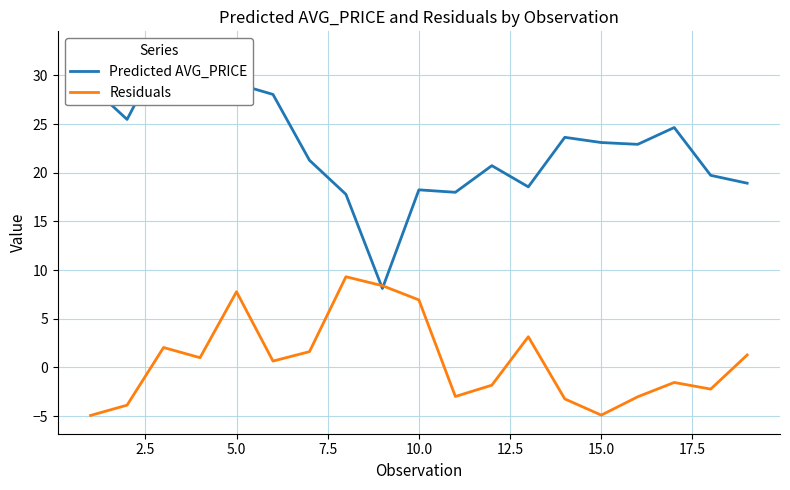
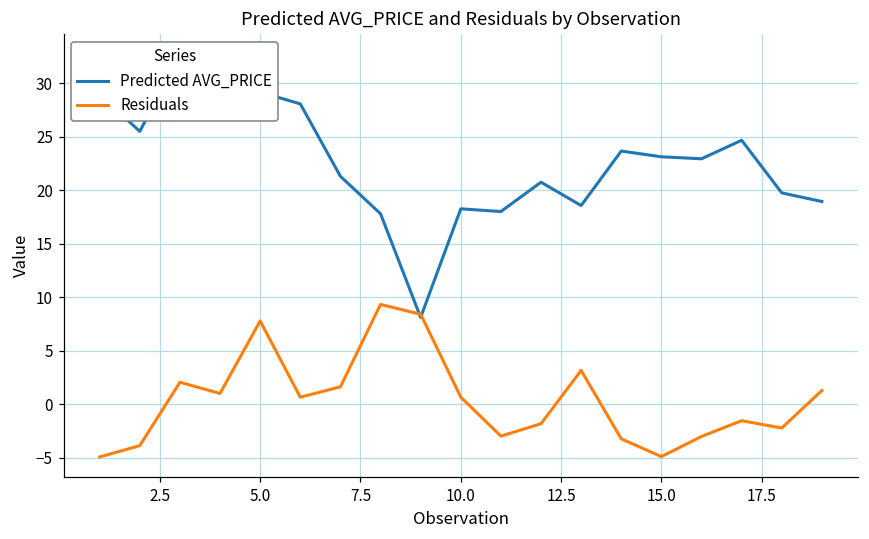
  {
    "Predicted AVG_PRICE": {
      "10.0": 18,
      "15.0": 23
    },
    "Residuals": {
      "5.0": 8,
-     "10.0": 7,
+     "10.0": 1,
      "15.0": -5
    }
  }
